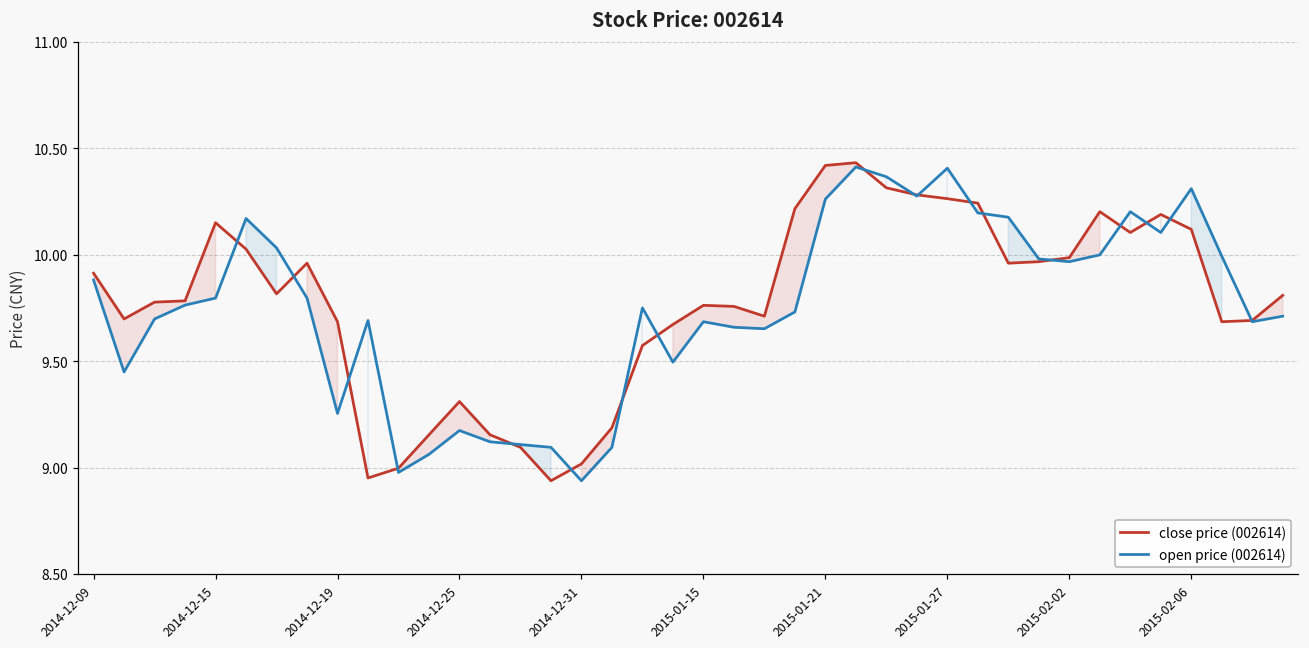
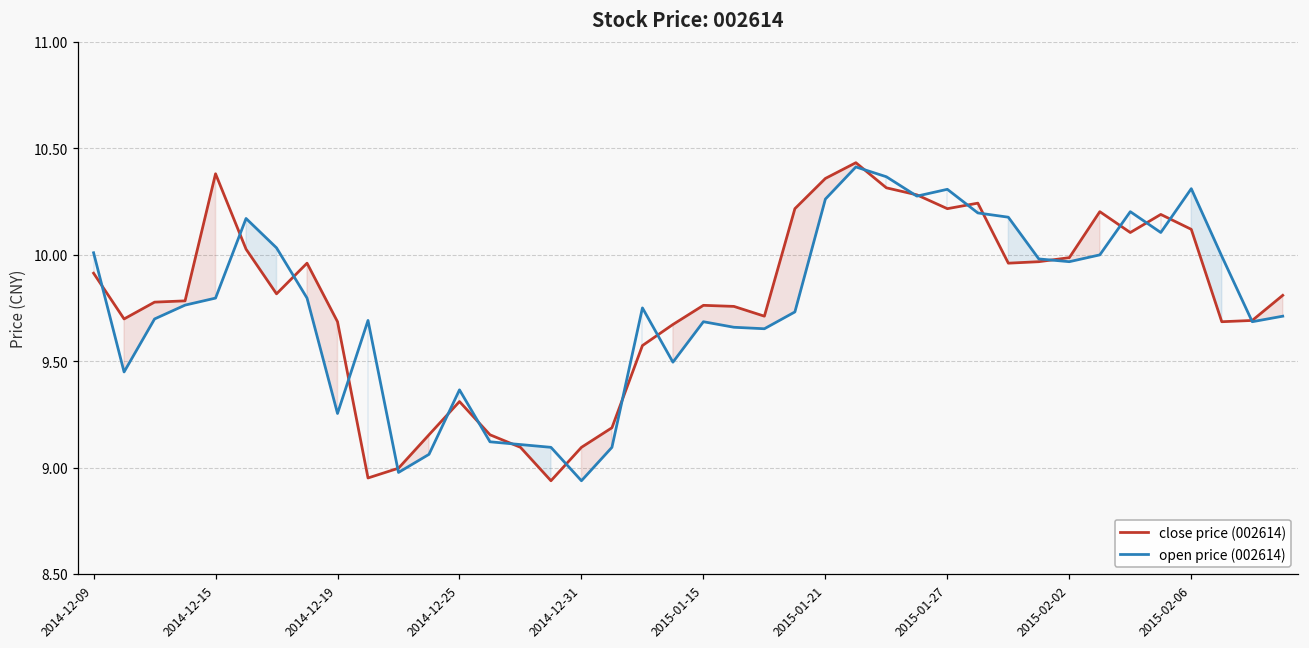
  {
    "close price (002614)": {
      "2014-12-09": 9.91,
-     "2014-12-15": 10.15,
+     "2014-12-15": 10.38,
      "2014-12-19": 9.69,
      "2014-12-25": 9.31,
-     "2014-12-31": 9.02,
+     "2014-12-31": 9.10,
      "2015-01-15": 9.76,
-     "2015-01-21": 10.42,
-     "2015-01-27": 10.26,
+     "2015-01-21": 10.36,
+     "2015-01-27": 10.22,
      "2015-02-02": 9.99,
      "2015-02-06": 10.12
    },
    "open price (002614)": {
-     "2014-12-09": 9.88,
+     "2014-12-09": 10.01,
      "2014-12-15": 9.80,
      "2014-12-19": 9.25,
-     "2014-12-25": 9.17,
+     "2014-12-25": 9.37,
      "2014-12-31": 8.94,
      "2015-01-15": 9.69,
      "2015-01-21": 10.26,
-     "2015-01-27": 10.41,
+     "2015-01-27": 10.31,
      "2015-02-02": 9.97,
      "2015-02-06": 10.31
    }
  }
